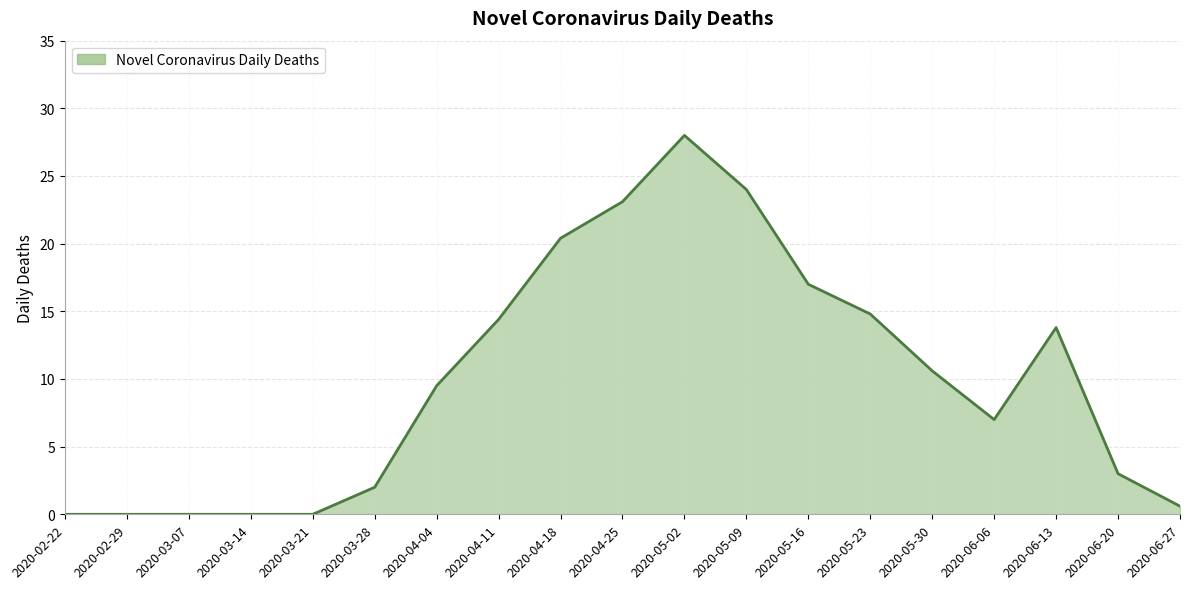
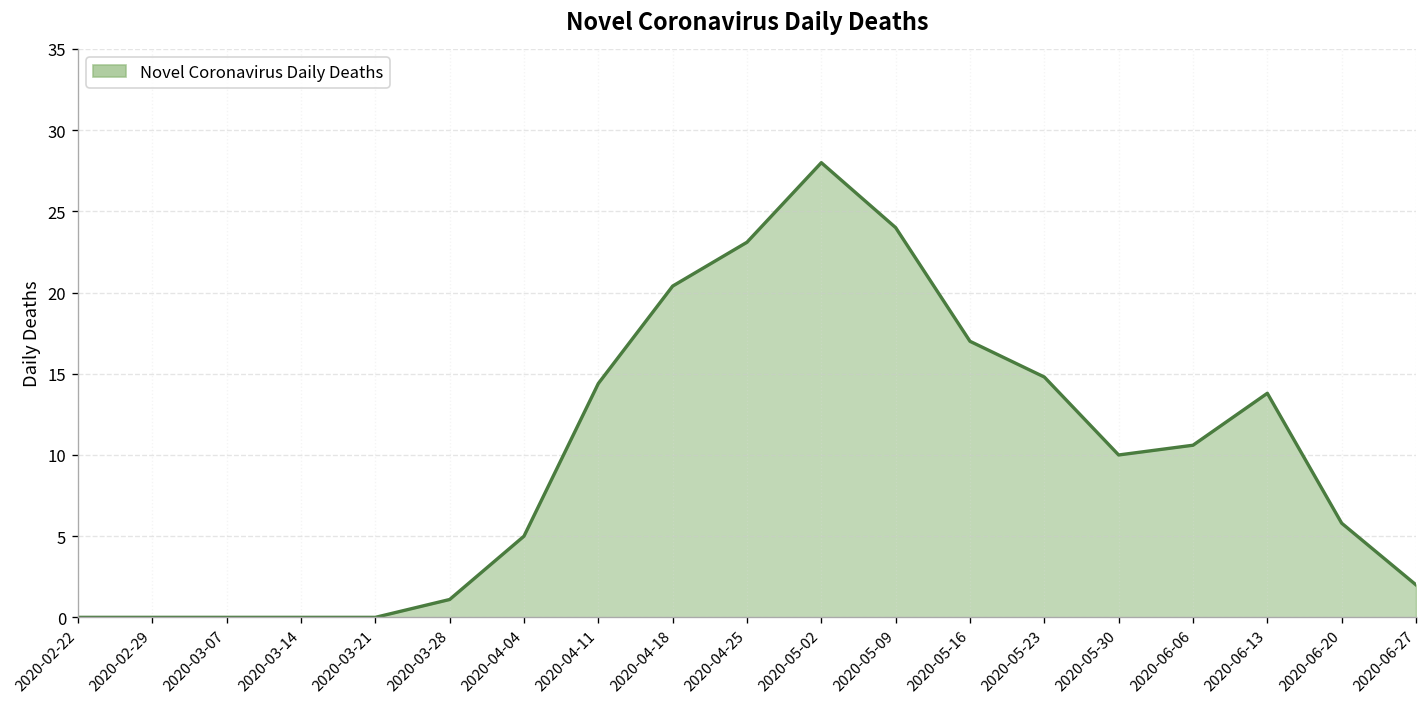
  {
    "2020-02-22": 0.0,
    "2020-02-29": 0.0,
    "2020-03-07": 0.0,
    "2020-03-14": 0.0,
    "2020-03-21": 0.0,
-   "2020-03-28": 2.0,
-   "2020-04-04": 9.5,
+   "2020-03-28": 1.1,
+   "2020-04-04": 5.0,
    "2020-04-11": 14.4,
    "2020-04-18": 20.4,
    "2020-04-25": 23.1,
    "2020-05-02": 28.0,
    "2020-05-09": 24.0,
    "2020-05-16": 17.0,
    "2020-05-23": 14.8,
-   "2020-05-30": 10.6,
-   "2020-06-06": 7.0,
+   "2020-05-30": 10.0,
+   "2020-06-06": 10.6,
    "2020-06-13": 13.8,
-   "2020-06-20": 3.0,
-   "2020-06-27": 0.6
+   "2020-06-20": 5.8,
+   "2020-06-27": 2.0
  }
